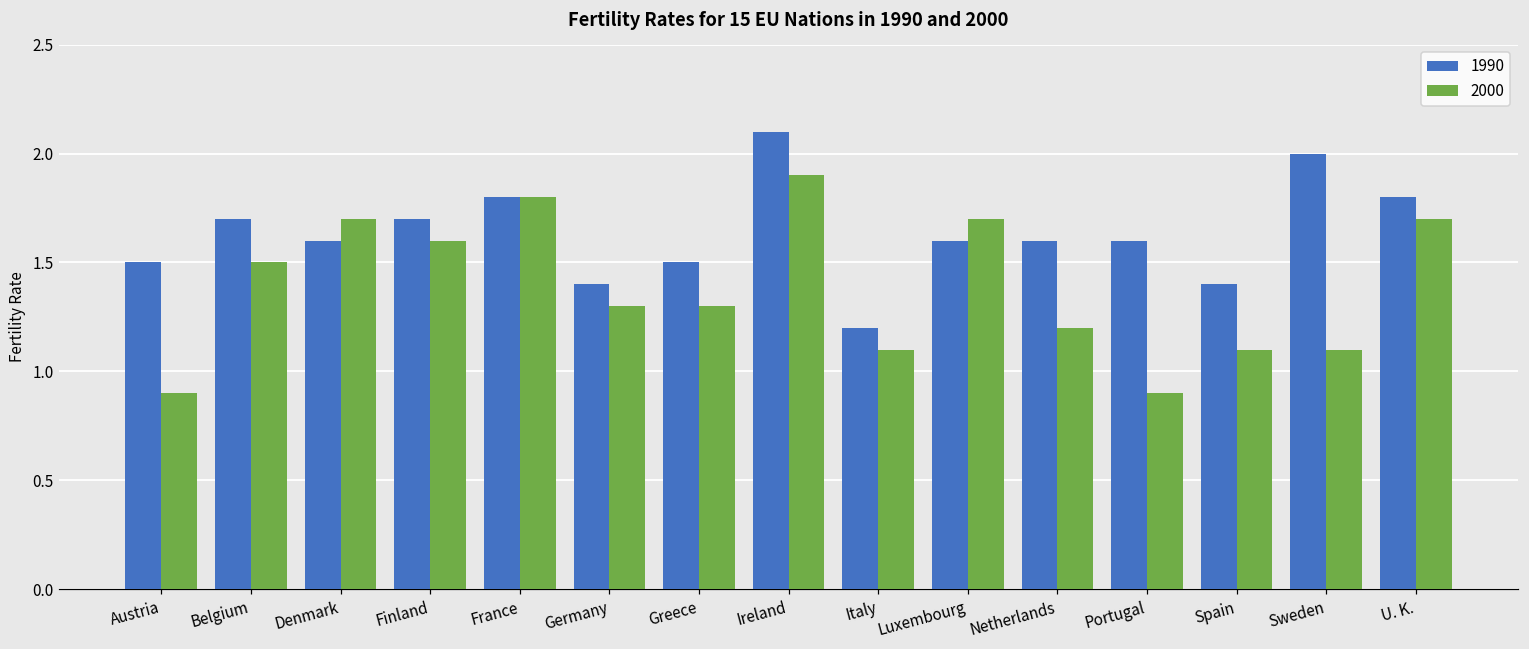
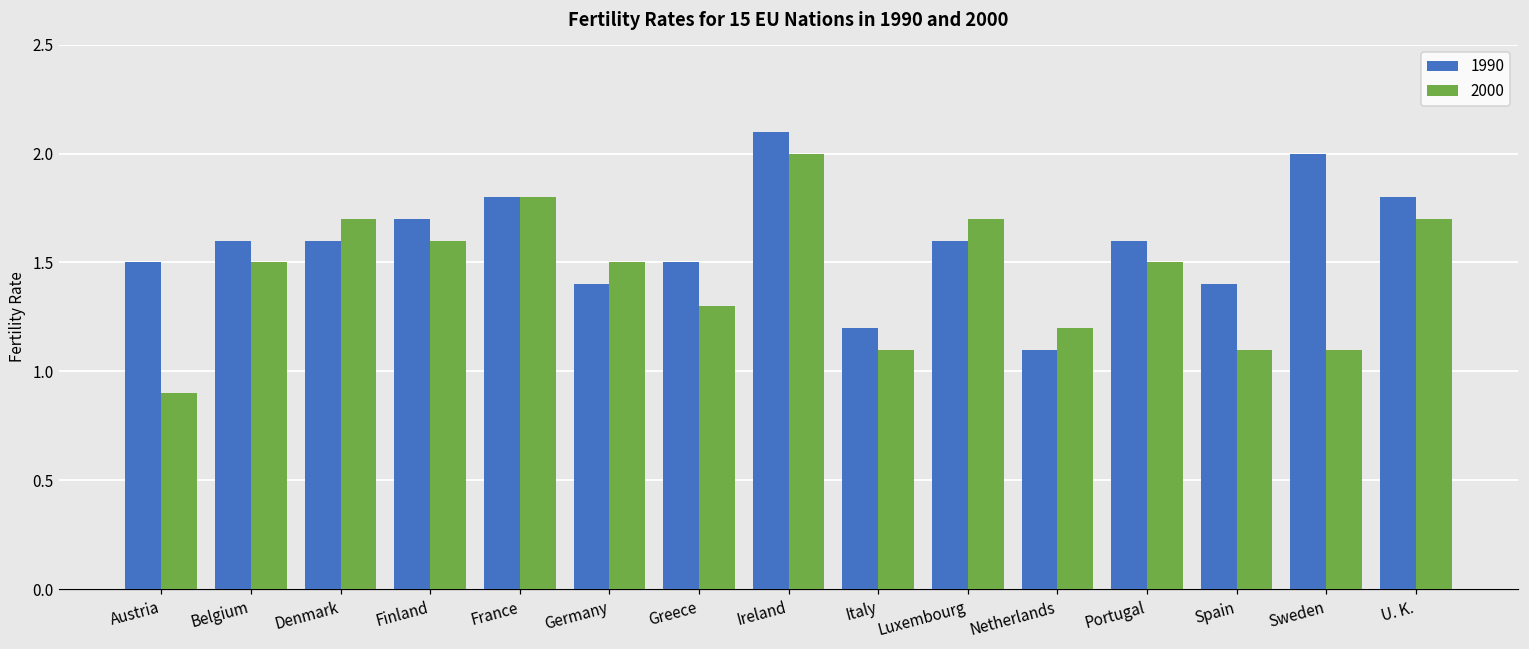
  {
    "1990": {
      "Austria": 1.5,
-     "Belgium": 1.7,
+     "Belgium": 1.6,
      "Denmark": 1.6,
      "Finland": 1.7,
      "France": 1.8,
      "Germany": 1.4,
      "Greece": 1.5,
      "Ireland": 2.1,
      "Italy": 1.2,
      "Luxembourg": 1.6,
-     "Netherlands": 1.6,
+     "Netherlands": 1.1,
      "Portugal": 1.6,
      "Spain": 1.4,
      "Sweden": 2.0,
      "U. K.": 1.8
    },
    "2000": {
      "Austria": 0.9,
      "Belgium": 1.5,
      "Denmark": 1.7,
      "Finland": 1.6,
      "France": 1.8,
-     "Germany": 1.3,
+     "Germany": 1.5,
      "Greece": 1.3,
-     "Ireland": 1.9,
+     "Ireland": 2.0,
      "Italy": 1.1,
      "Luxembourg": 1.7,
      "Netherlands": 1.2,
-     "Portugal": 0.9,
+     "Portugal": 1.5,
      "Spain": 1.1,
      "Sweden": 1.1,
      "U. K.": 1.7
    }
  }
